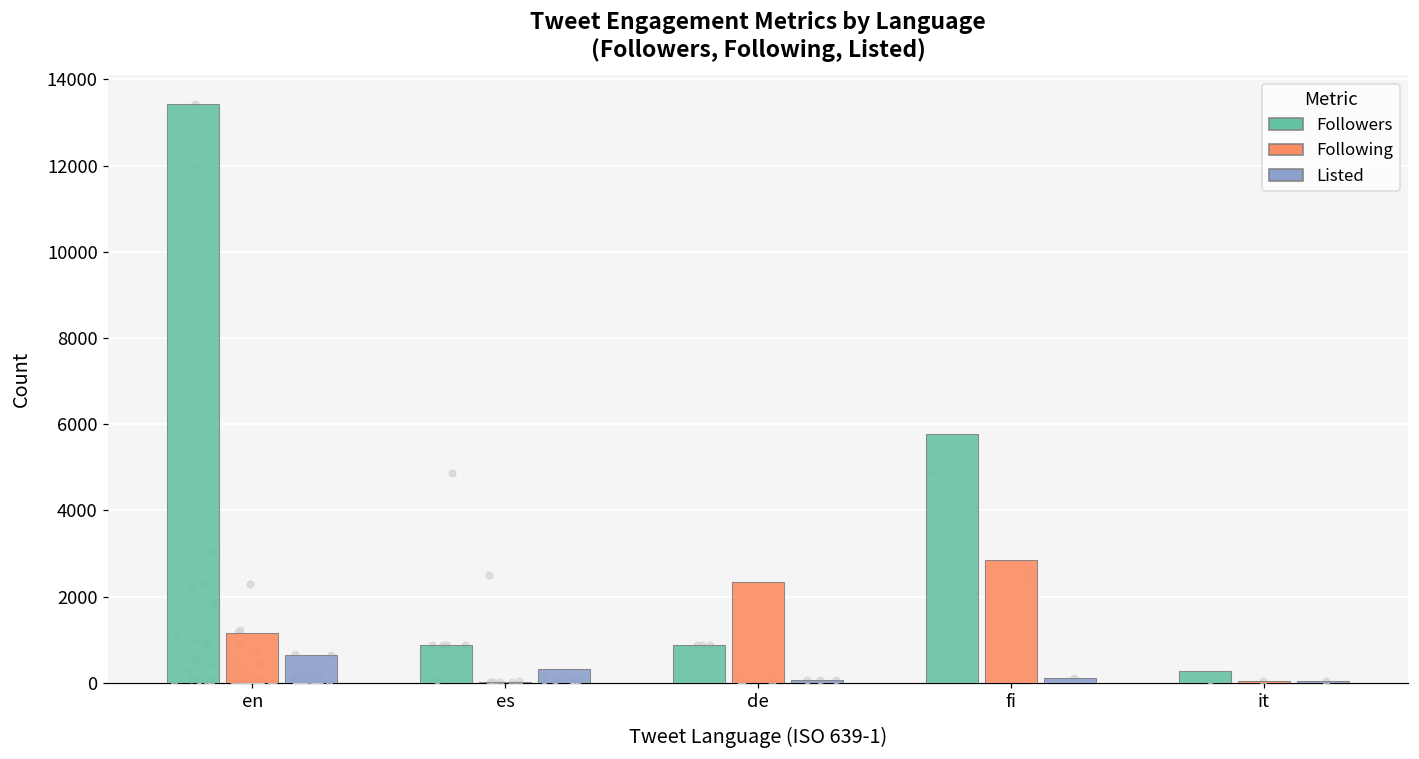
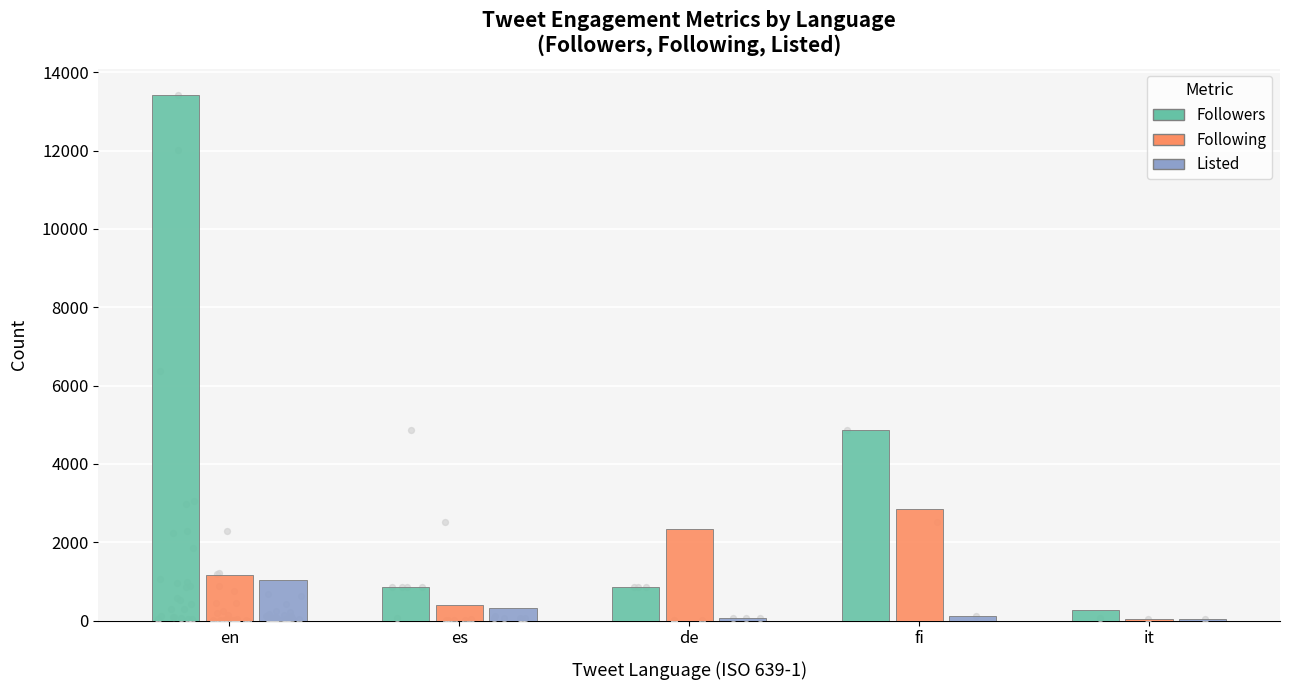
  {
    "Followers": {
      "en": 13400,
      "es": 900,
      "de": 900,
-     "fi": 5800,
+     "fi": 4900,
      "it": 300
    },
    "Following": {
      "en": 1200,
-     "es": 0,
+     "es": 400,
      "de": 2300,
      "fi": 2800
    },
    "Listed": {
-     "en": 600,
+     "en": 1000,
      "es": 300,
      "de": 100,
      "fi": 100
    }
  }
